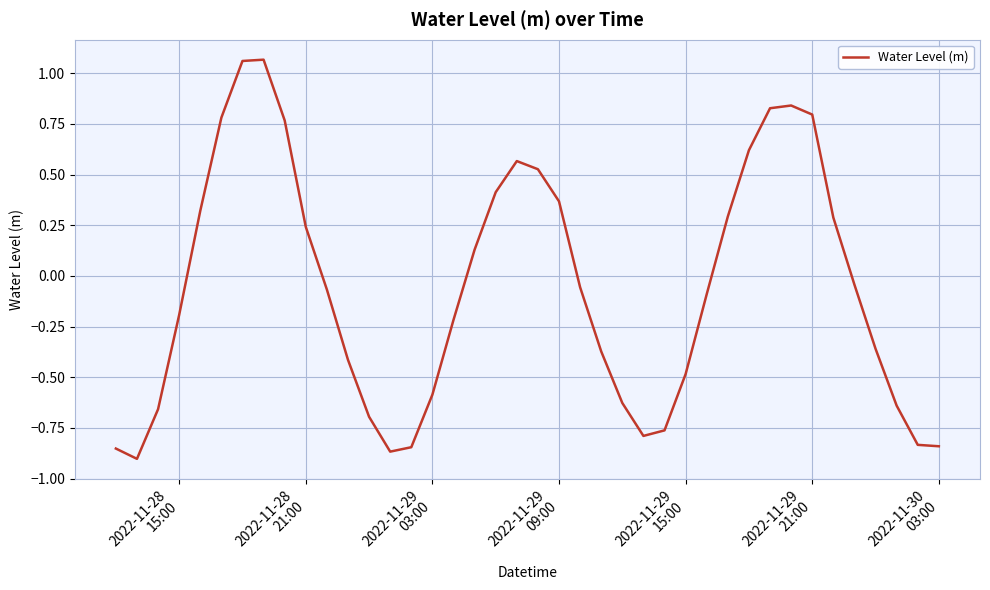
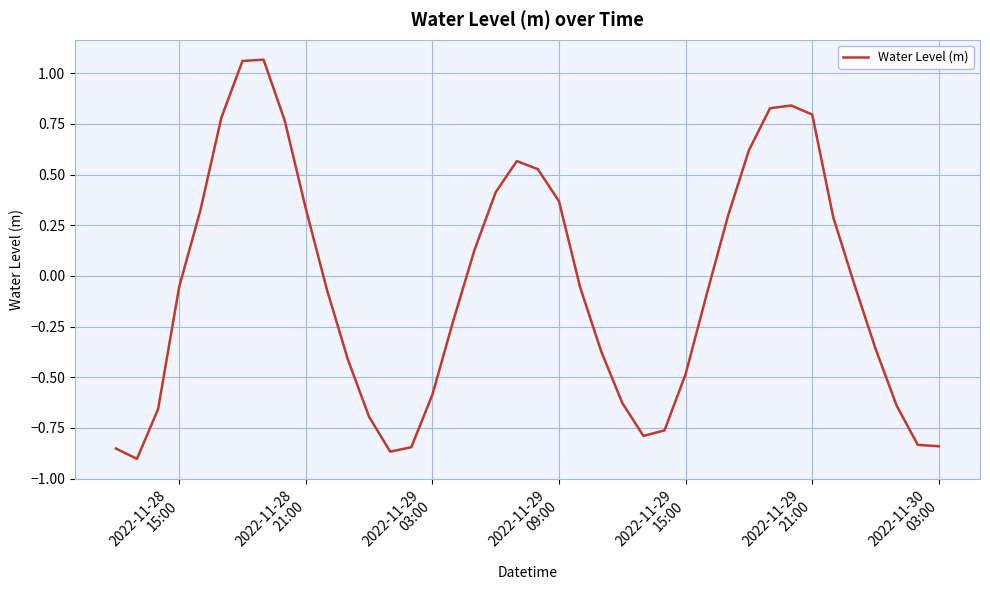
  {
-   "2022-11-28 15:00": -0.19,
-   "2022-11-28 21:00": 0.24,
+   "2022-11-28 15:00": -0.05,
+   "2022-11-28 21:00": 0.33,
    "2022-11-29 03:00": -0.59,
    "2022-11-29 09:00": 0.37,
    "2022-11-29 15:00": -0.48,
    "2022-11-29 21:00": 0.80,
    "2022-11-30 03:00": -0.84
  }
